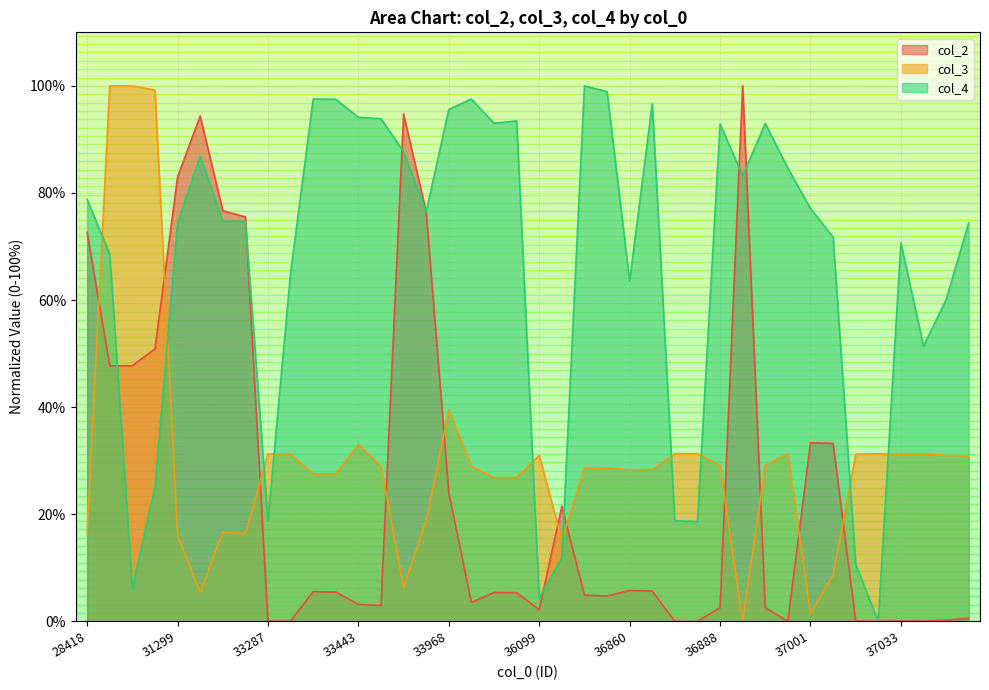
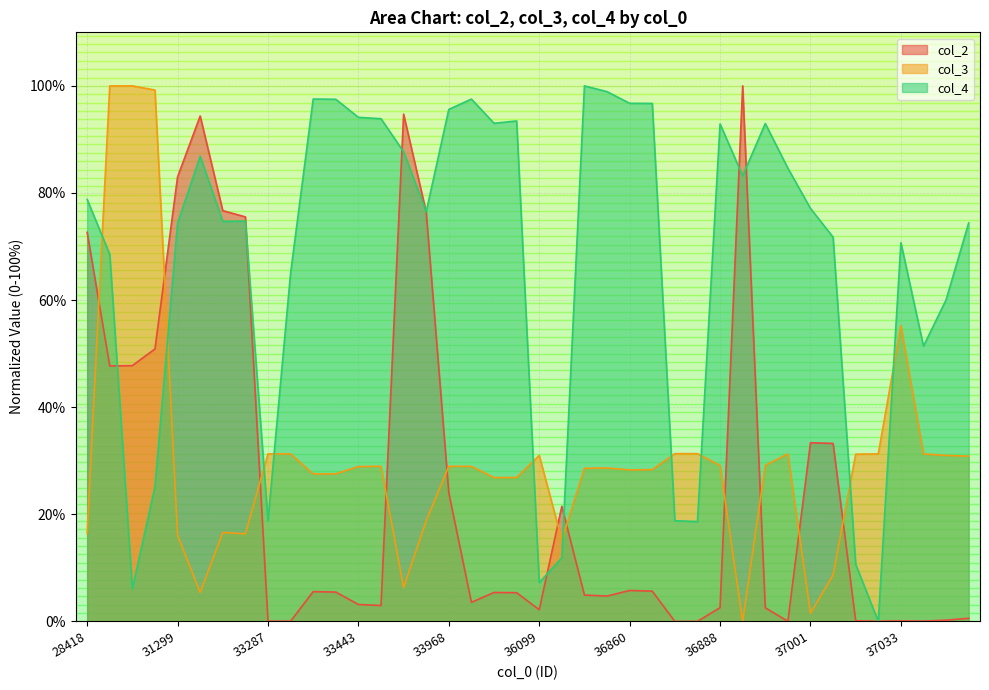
  {
    "col_2": {
      "28418": "73%",
      "31299": "83%",
      "33287": "0%",
      "33443": "3%",
      "33968": "24%",
      "36099": "2%",
      "36860": "6%",
      "36888": "3%",
      "37001": "33%",
      "37033": "0%"
    },
    "col_3": {
      "28418": "16%",
      "31299": "16%",
      "33287": "31%",
-     "33443": "33%",
-     "33968": "39%",
+     "33443": "29%",
+     "33968": "29%",
      "36099": "31%",
      "36860": "28%",
      "36888": "29%",
      "37001": "2%",
-     "37033": "31%"
+     "37033": "55%"
    },
    "col_4": {
      "28418": "79%",
      "31299": "74%",
      "33287": "19%",
      "33443": "94%",
      "33968": "96%",
-     "36099": "4%",
-     "36860": "64%",
+     "36099": "7%",
+     "36860": "97%",
      "36888": "93%",
      "37001": "77%",
      "37033": "71%"
    }
  }
